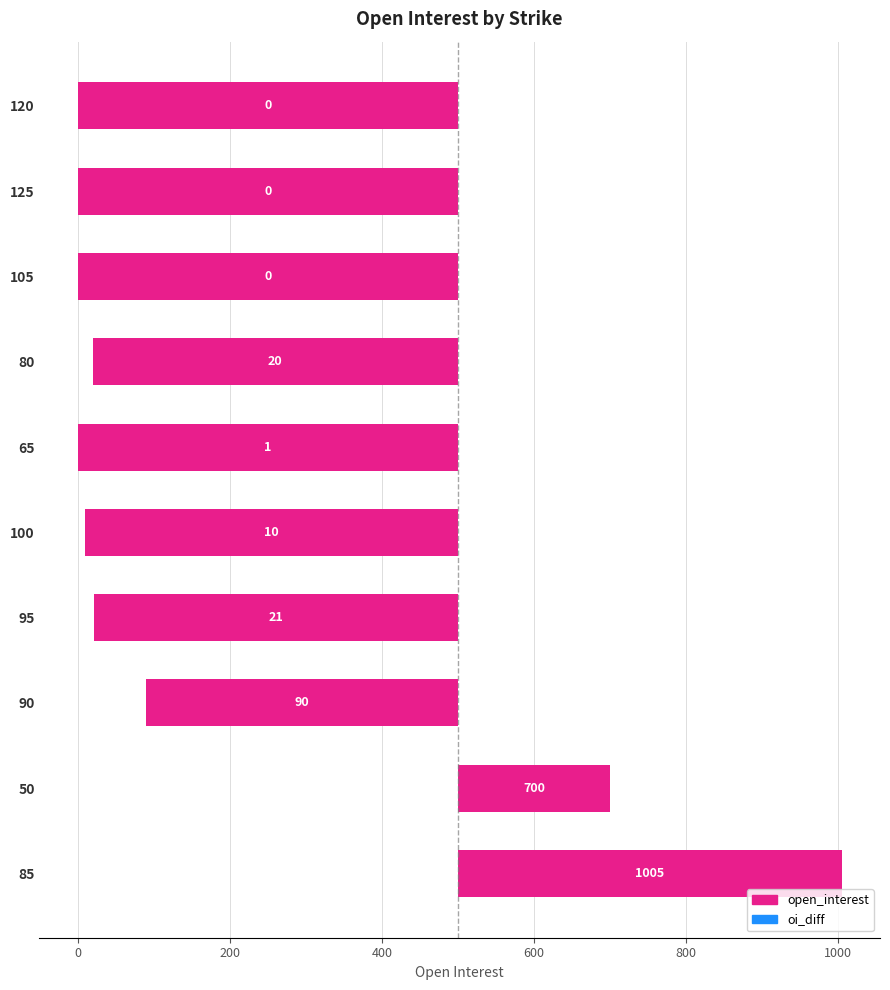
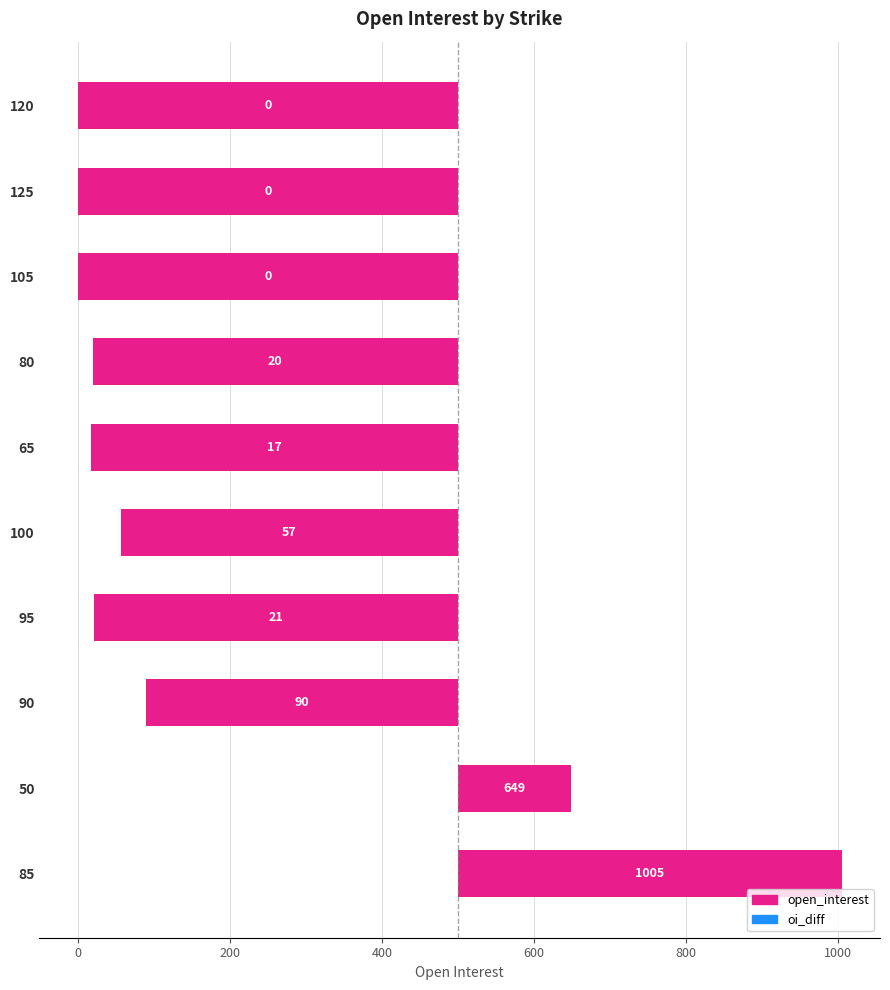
  {
    "open_interest": {
-     "65": 1,
-     "100": 10,
-     "50": 700
+     "65": 17,
+     "100": 57,
+     "50": 649
    }
  }
